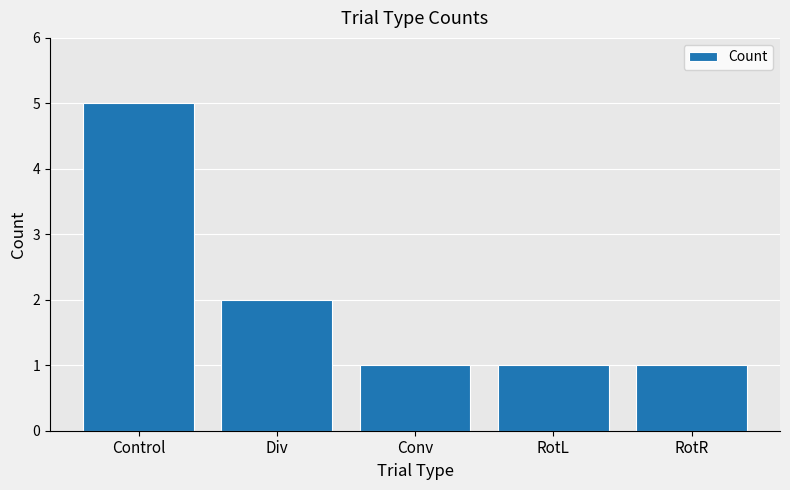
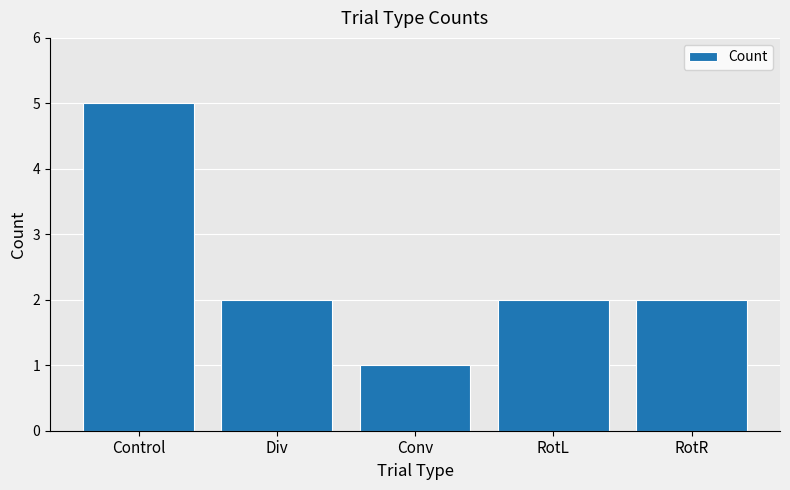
  {
    "Control": 5,
    "Div": 2,
    "Conv": 1,
-   "RotL": 1,
-   "RotR": 1
+   "RotL": 2,
+   "RotR": 2
  }
